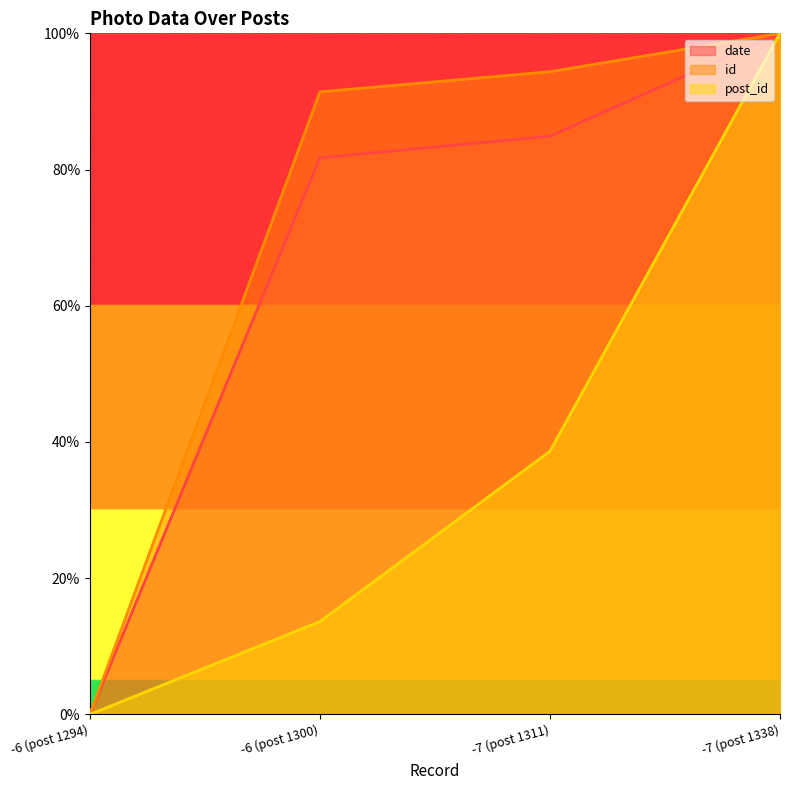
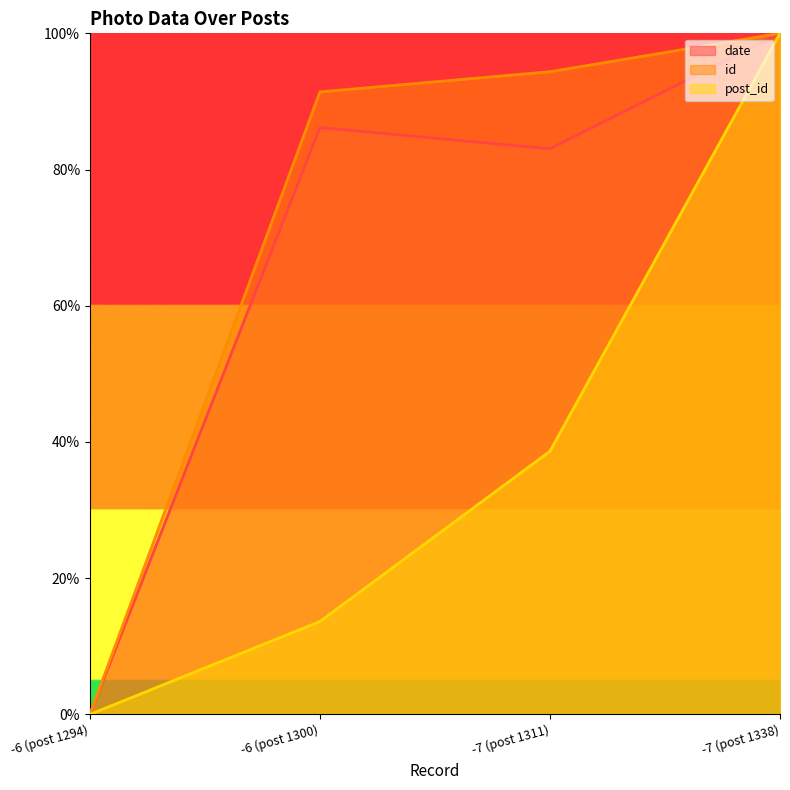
  {
    "date": {
-     "-6 (post 1300)": "82%",
-     "-7 (post 1311)": "85%"
+     "-6 (post 1300)": "86%",
+     "-7 (post 1311)": "83%"
    }
  }
